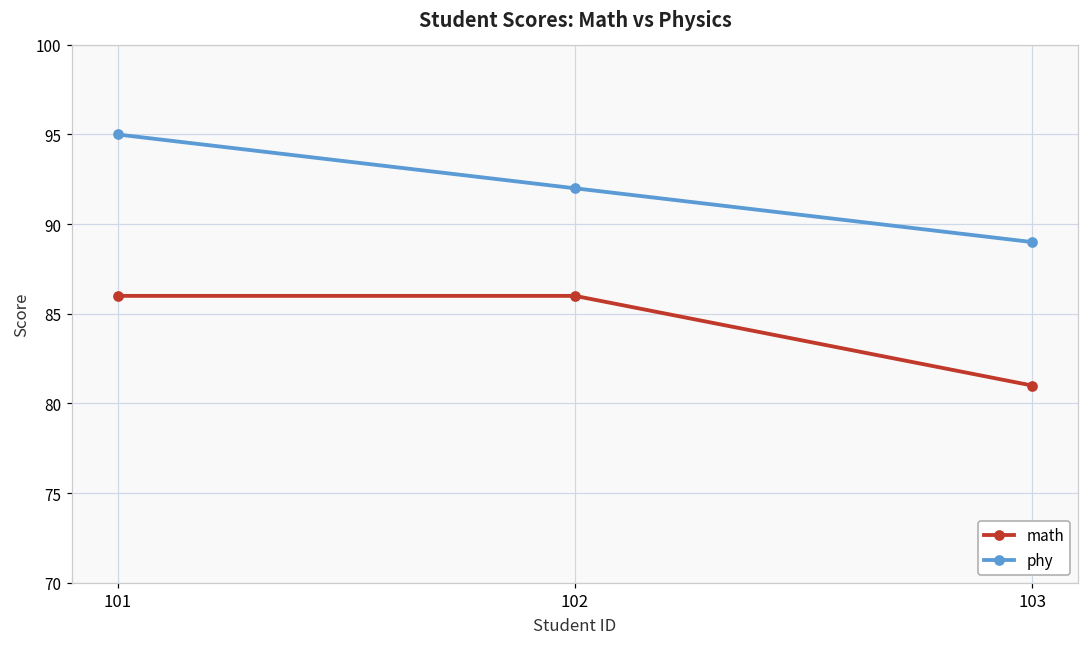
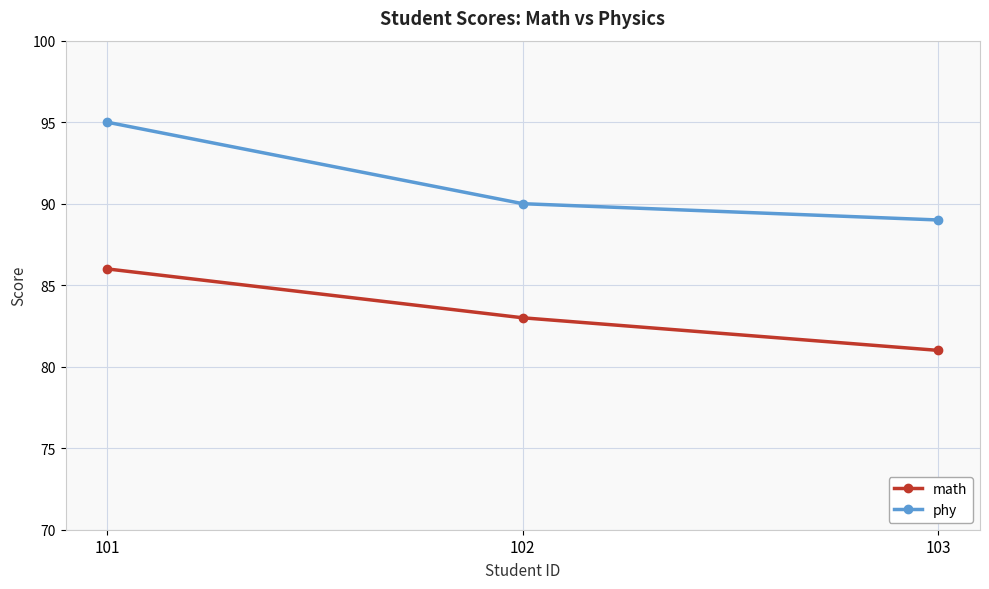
  {
    "math": {
      "101": 86,
-     "102": 86,
+     "102": 83,
      "103": 81
    },
    "phy": {
      "101": 95,
-     "102": 92,
+     "102": 90,
      "103": 89
    }
  }
